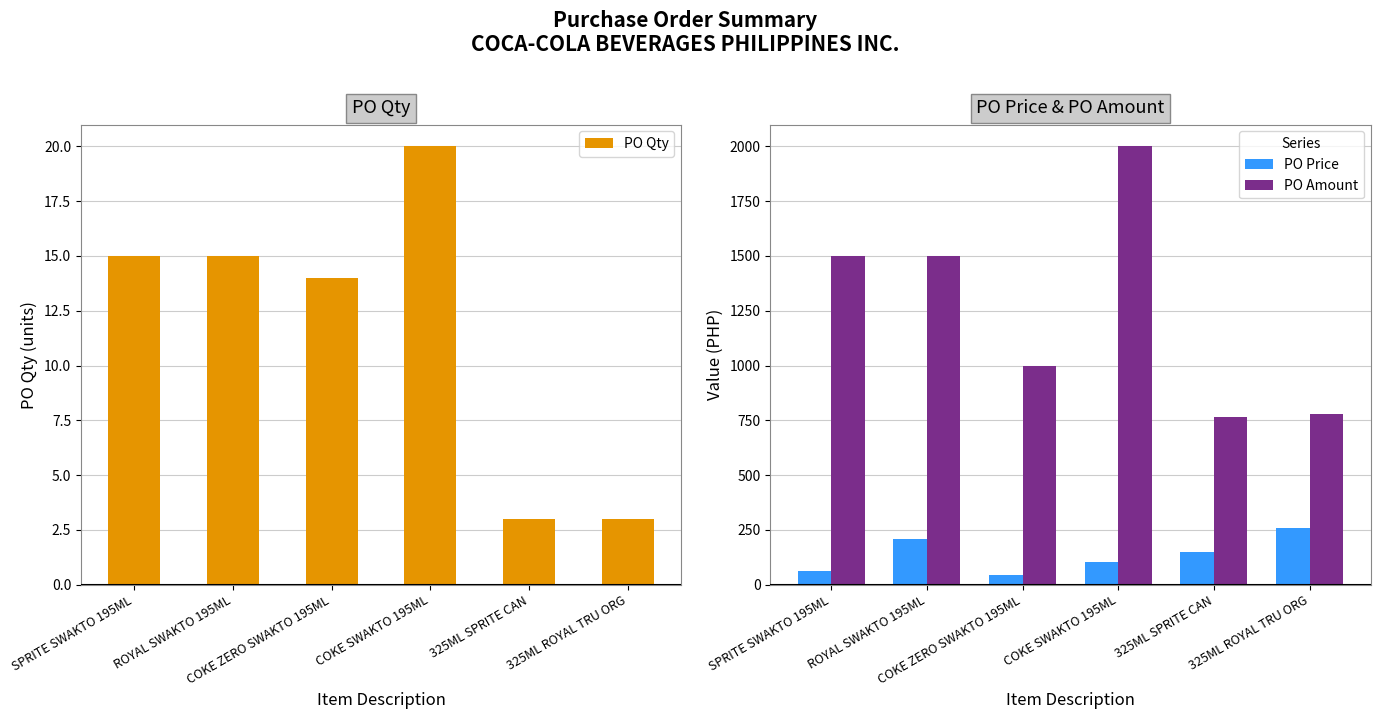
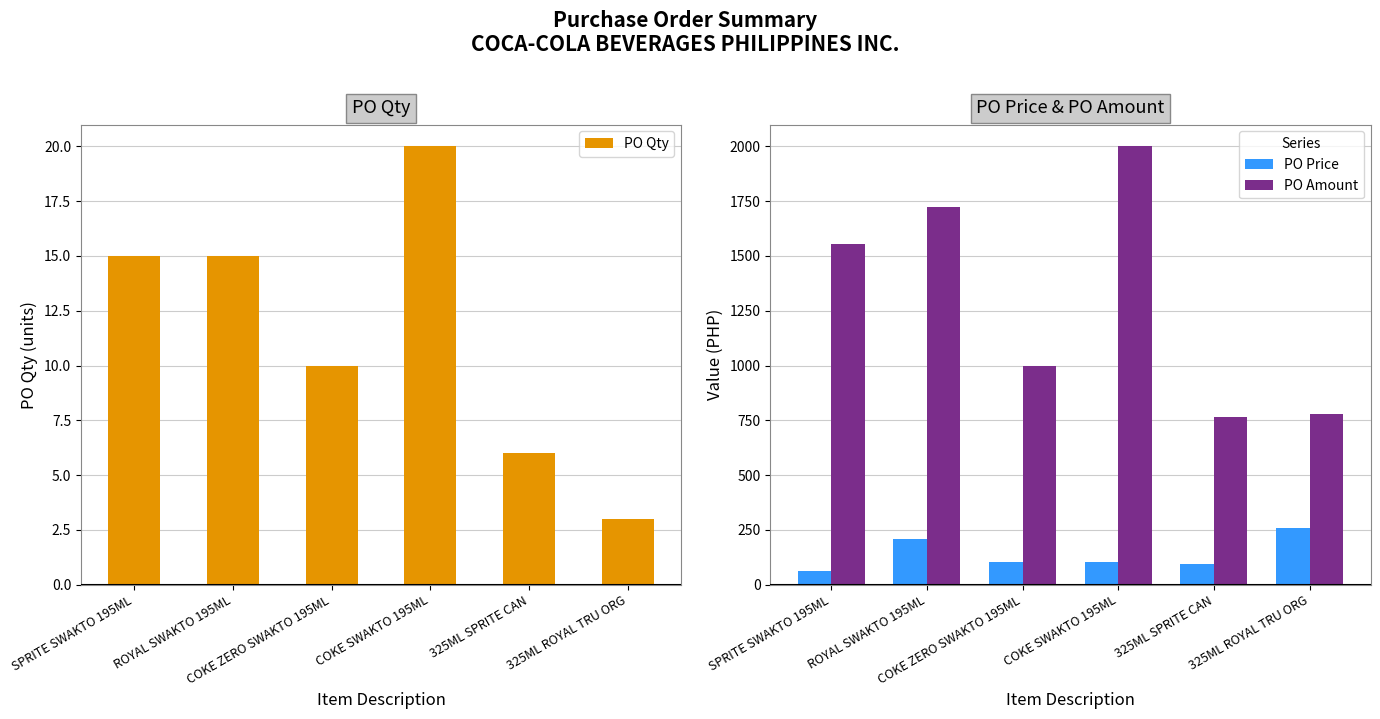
  {
    "PO Qty": {
      "SPRITE SWAKTO 195ML": 15,
      "ROYAL SWAKTO 195ML": 15,
-     "COKE ZERO SWAKTO 195ML": 14,
+     "COKE ZERO SWAKTO 195ML": 10,
      "COKE SWAKTO 195ML": 20,
-     "325ML SPRITE CAN": 3,
+     "325ML SPRITE CAN": 6,
      "325ML ROYAL TRU ORG": 3
    },
    "PO Price & PO Amount": {
      "PO Price": {
        "SPRITE SWAKTO 195ML": 60,
        "ROYAL SWAKTO 195ML": 210,
-       "COKE ZERO SWAKTO 195ML": 40,
+       "COKE ZERO SWAKTO 195ML": 100,
        "COKE SWAKTO 195ML": 100,
-       "325ML SPRITE CAN": 150,
+       "325ML SPRITE CAN": 100,
        "325ML ROYAL TRU ORG": 260
      },
      "PO Amount": {
-       "SPRITE SWAKTO 195ML": 1500,
-       "ROYAL SWAKTO 195ML": 1500,
+       "SPRITE SWAKTO 195ML": 1550,
+       "ROYAL SWAKTO 195ML": 1720,
        "COKE ZERO SWAKTO 195ML": 1000,
        "COKE SWAKTO 195ML": 2000,
        "325ML SPRITE CAN": 760,
        "325ML ROYAL TRU ORG": 780
      }
    }
  }
